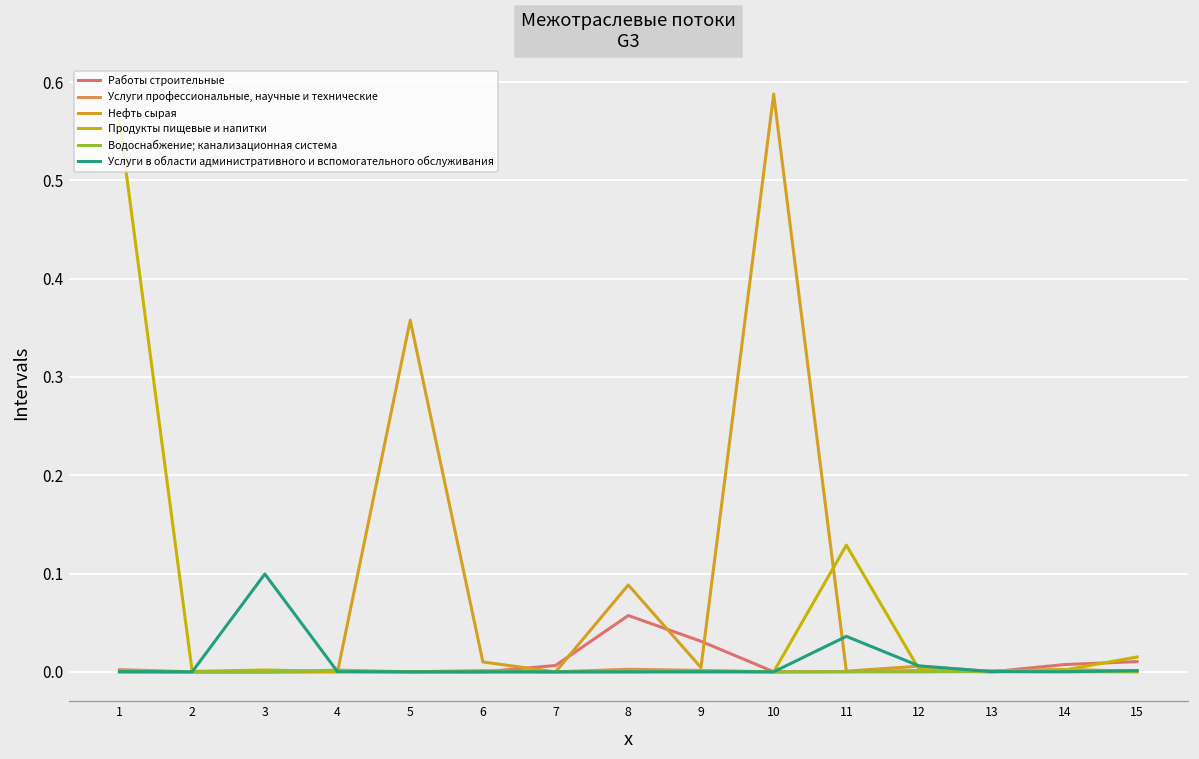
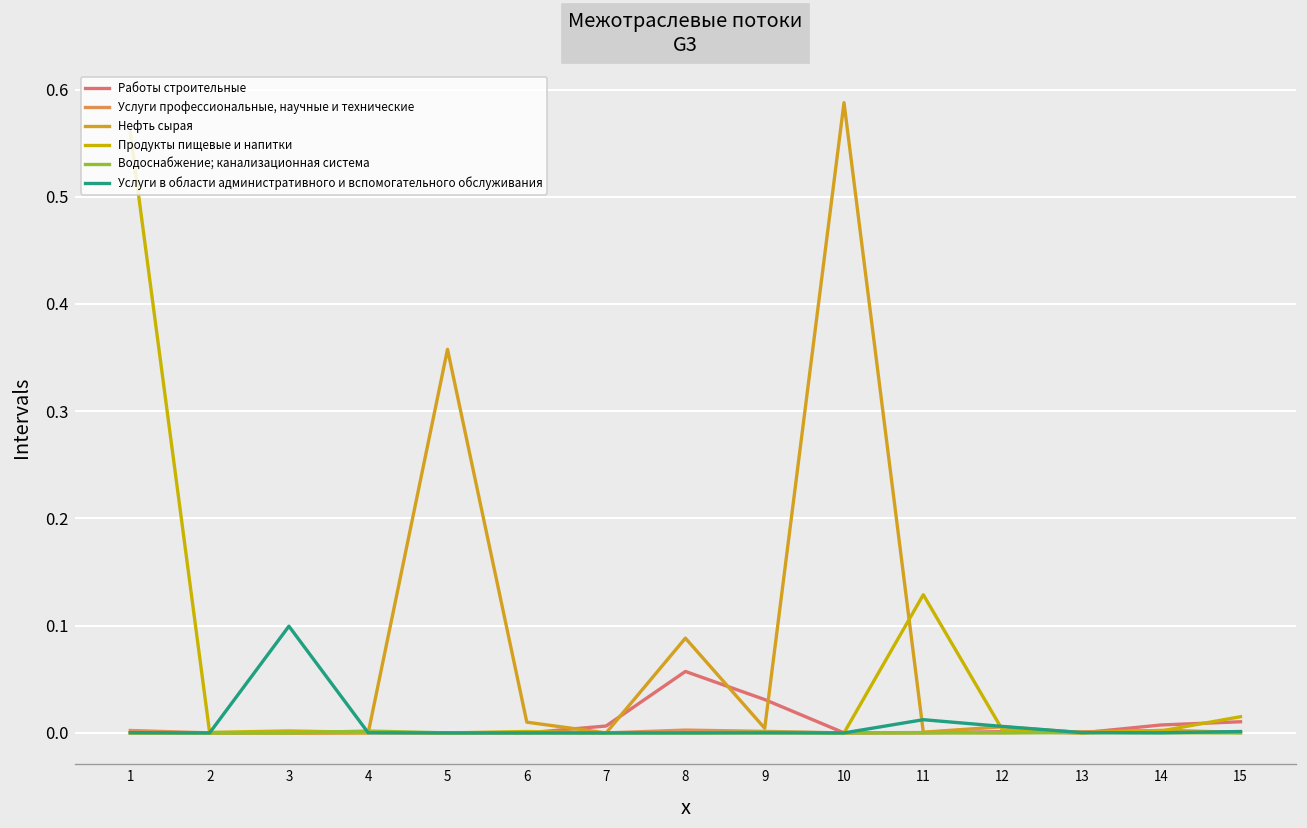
  {
    "Услуги в области административного и вспомогательного обслуживания": {
      "3": 0.10,
-     "11": 0.04
+     "11": 0.01
    }
  }
